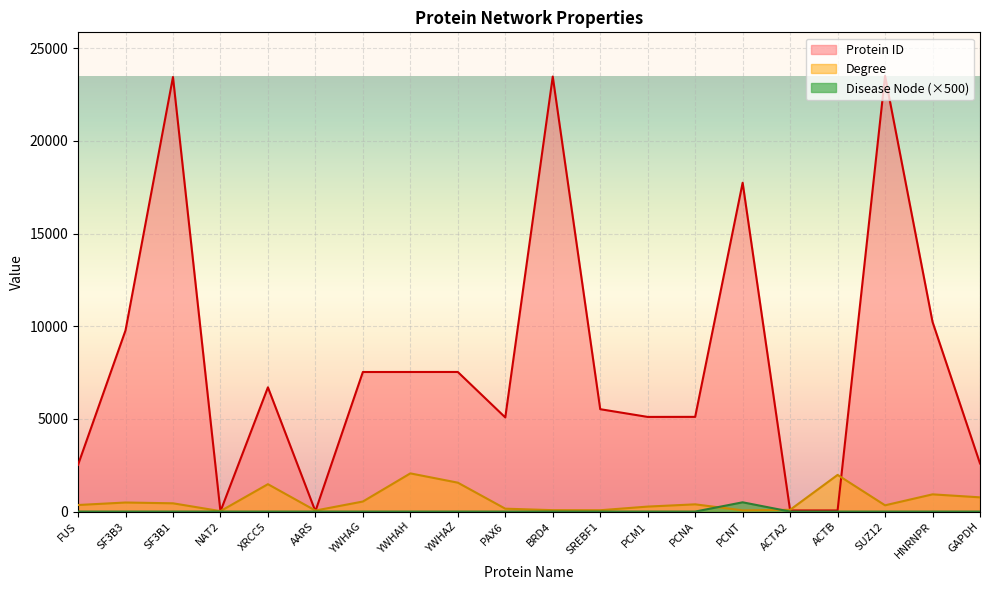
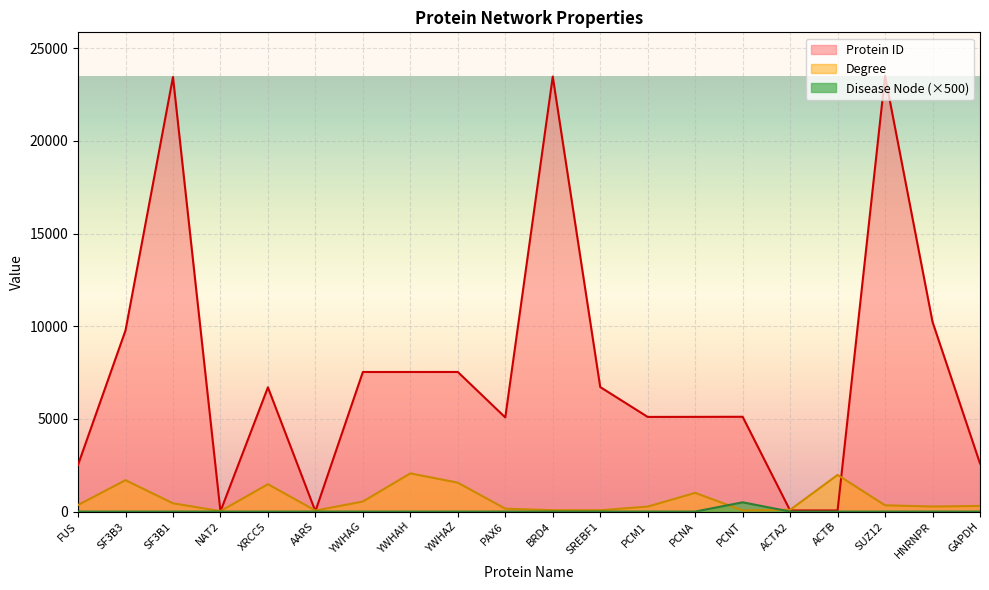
  {
    "Protein ID": {
      "FUS": 2500,
      "SF3B3": 9800,
      "SF3B1": 23500,
      "XRCC5": 6700,
      "YWHAG": 7500,
      "YWHAH": 7500,
      "YWHAZ": 7500,
      "PAX6": 5100,
      "BRD4": 23500,
-     "SREBF1": 5500,
+     "SREBF1": 6700,
      "PCM1": 5100,
      "PCNA": 5100,
-     "PCNT": 17700,
+     "PCNT": 5100,
      "HNRNPR": 10200,
      "GAPDH": 2600
    },
    "Degree": {
      "FUS": 400,
-     "SF3B3": 500,
+     "SF3B3": 1700,
      "SF3B1": 400,
      "XRCC5": 1500,
      "YWHAG": 500,
      "YWHAH": 2100,
      "YWHAZ": 1600,
      "PAX6": 200,
      "PCM1": 300,
-     "PCNA": 400,
+     "PCNA": 1000,
      "PCNT": 100,
      "ACTB": 2000,
      "SUZ12": 300,
-     "HNRNPR": 900,
-     "GAPDH": 800
+     "HNRNPR": 300,
+     "GAPDH": 300
    },
    "Disease Node (×500)": {
      "FUS": 0,
      "SF3B3": 0,
      "SF3B1": 0,
      "XRCC5": 0,
      "YWHAG": 0,
      "YWHAH": 0,
      "YWHAZ": 0,
      "PAX6": 0,
      "PCM1": 0,
      "PCNA": 0,
      "PCNT": 500,
      "SUZ12": 0,
      "HNRNPR": 0,
      "GAPDH": 0
    }
  }
